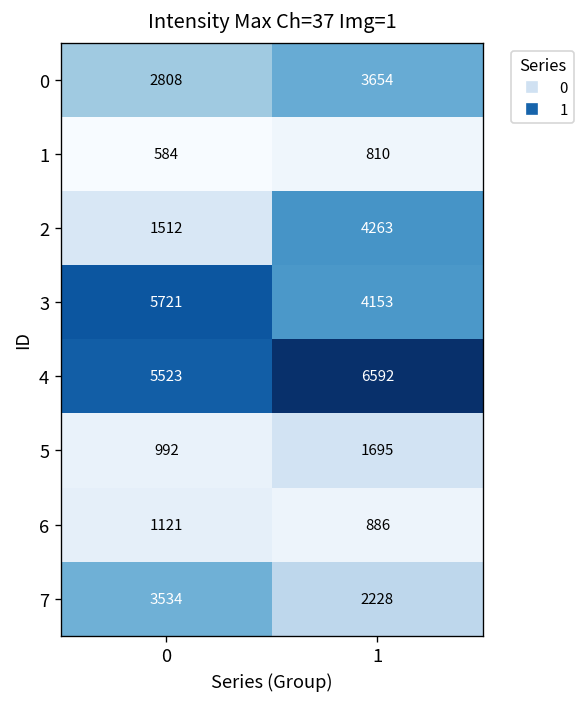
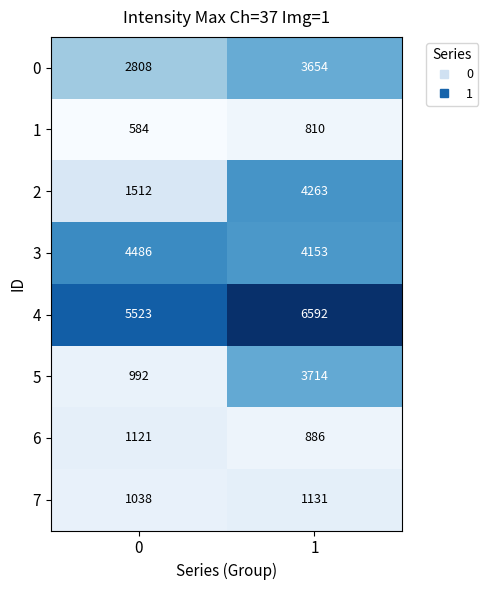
  {
    "0": {
      "0": 2808,
      "1": 3654
    },
    "1": {
      "0": 584,
      "1": 810
    },
    "2": {
      "0": 1512,
      "1": 4263
    },
    "3": {
-     "0": 5721,
+     "0": 4486,
      "1": 4153
    },
    "4": {
      "0": 5523,
      "1": 6592
    },
    "5": {
      "0": 992,
-     "1": 1695
+     "1": 3714
    },
    "6": {
      "0": 1121,
      "1": 886
    },
    "7": {
-     "0": 3534,
-     "1": 2228
+     "0": 1038,
+     "1": 1131
    }
  }
